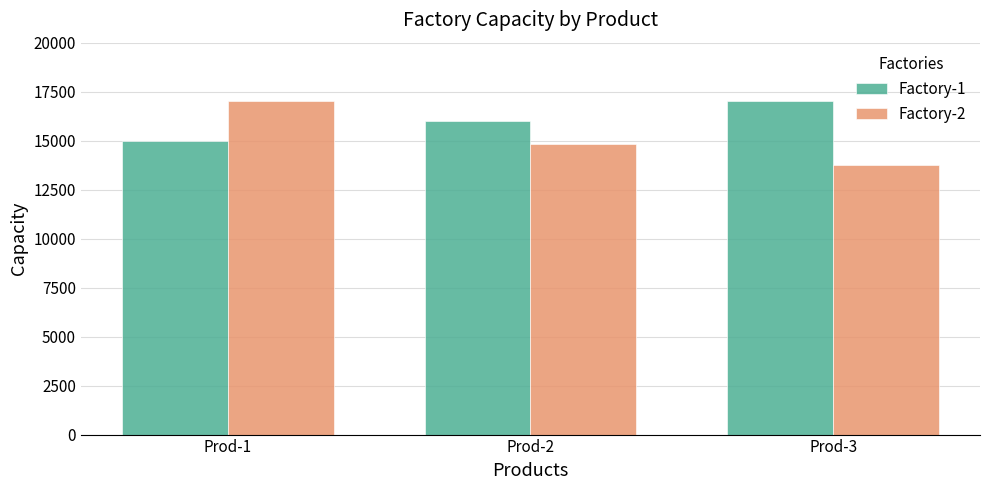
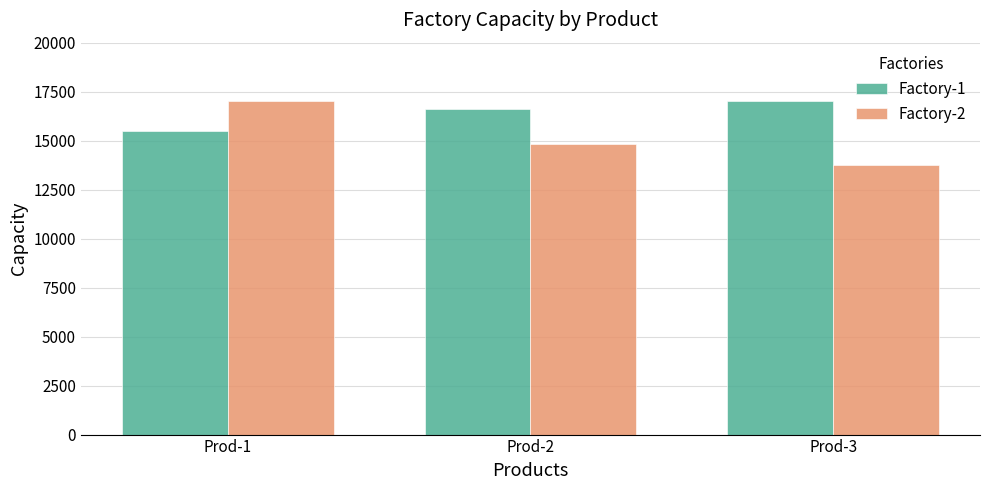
  {
    "Factory-1": {
-     "Prod-1": 15000,
-     "Prod-2": 16000,
+     "Prod-1": 15500,
+     "Prod-2": 16600,
      "Prod-3": 17000
    },
    "Factory-2": {
      "Prod-1": 17000,
      "Prod-2": 14800,
      "Prod-3": 13700
    }
  }
